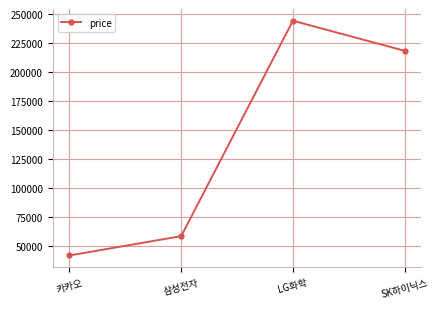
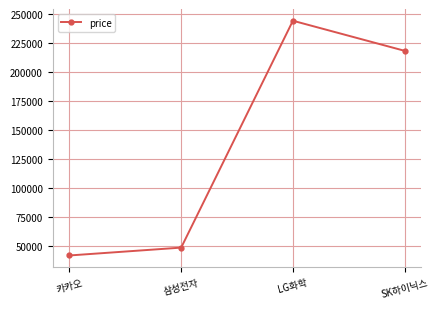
  {
    "카카오": 42000,
-   "삼성전자": 59000,
+   "삼성전자": 49000,
    "LG화학": 244000,
    "SK하이닉스": 218000
  }
